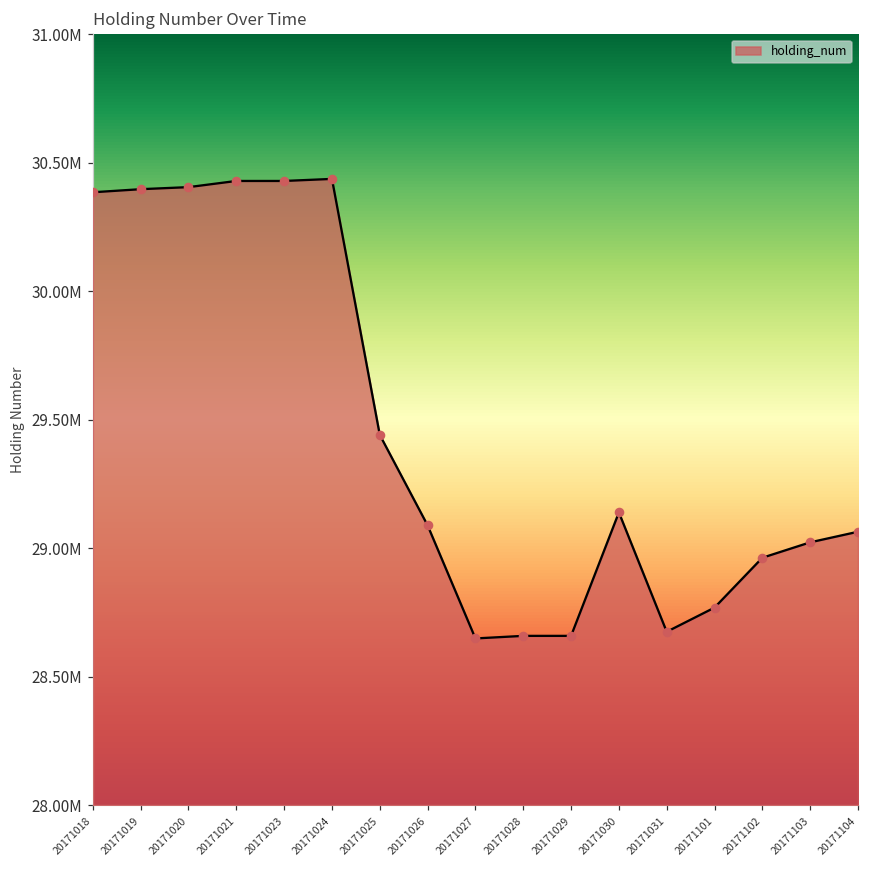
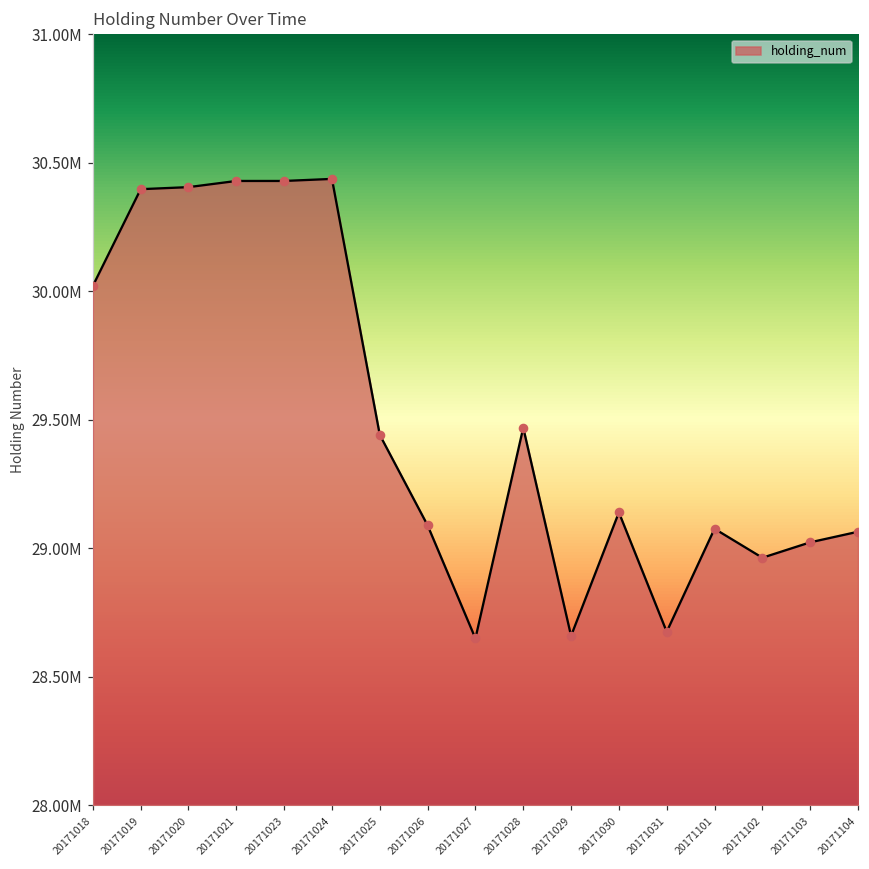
  {
-   "20171018": 30390000,
+   "20171018": 30020000,
    "20171019": 30400000,
    "20171020": 30410000,
    "20171021": 30430000,
    "20171023": 30430000,
    "20171024": 30440000,
    "20171025": 29440000,
    "20171026": 29090000,
    "20171027": 28650000,
-   "20171028": 28660000,
+   "20171028": 29470000,
    "20171029": 28660000,
    "20171030": 29140000,
    "20171031": 28680000,
-   "20171101": 28770000,
+   "20171101": 29080000,
    "20171102": 28960000,
    "20171103": 29020000,
    "20171104": 29070000
  }
